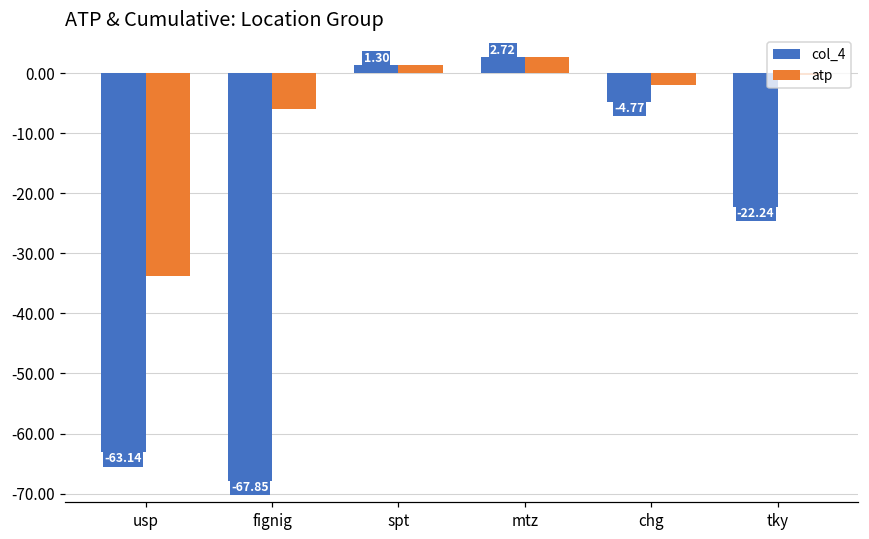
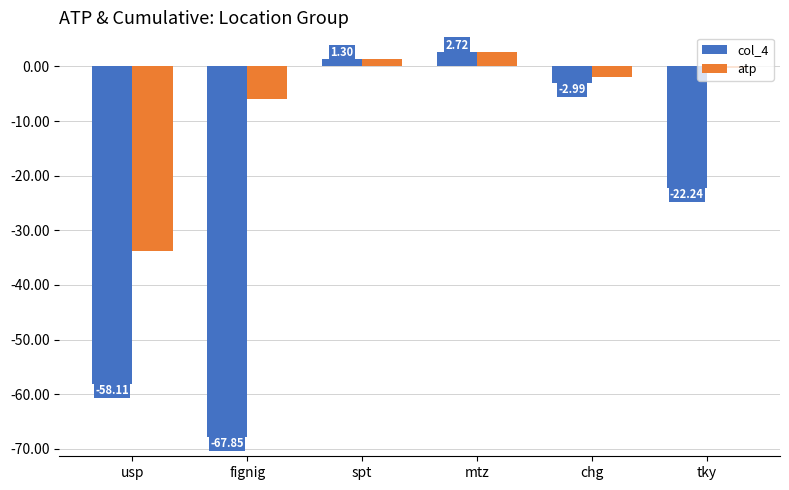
  {
    "col_4": {
-     "usp": -63.14,
-     "chg": -4.77
+     "usp": -58.11,
+     "chg": -2.99
    },
    "atp": {
      "usp": -34,
      "fignig": -6,
      "spt": 1,
      "mtz": 3,
      "chg": -2
    }
  }
